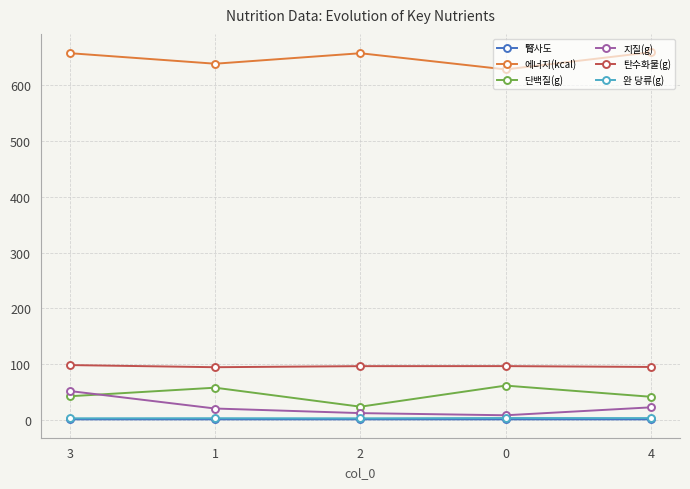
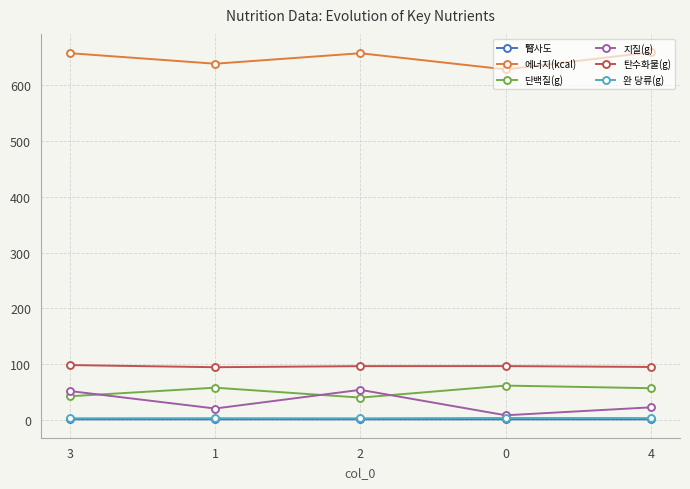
  {
    "단백질(g)": {
      "3": 40,
      "1": 60,
-     "2": 20,
+     "2": 40,
      "0": 60,
-     "4": 40
+     "4": 60
    },
    "지질(g)": {
      "3": 50,
      "1": 20,
-     "2": 10,
+     "2": 50,
      "0": 10,
      "4": 20
    }
  }
